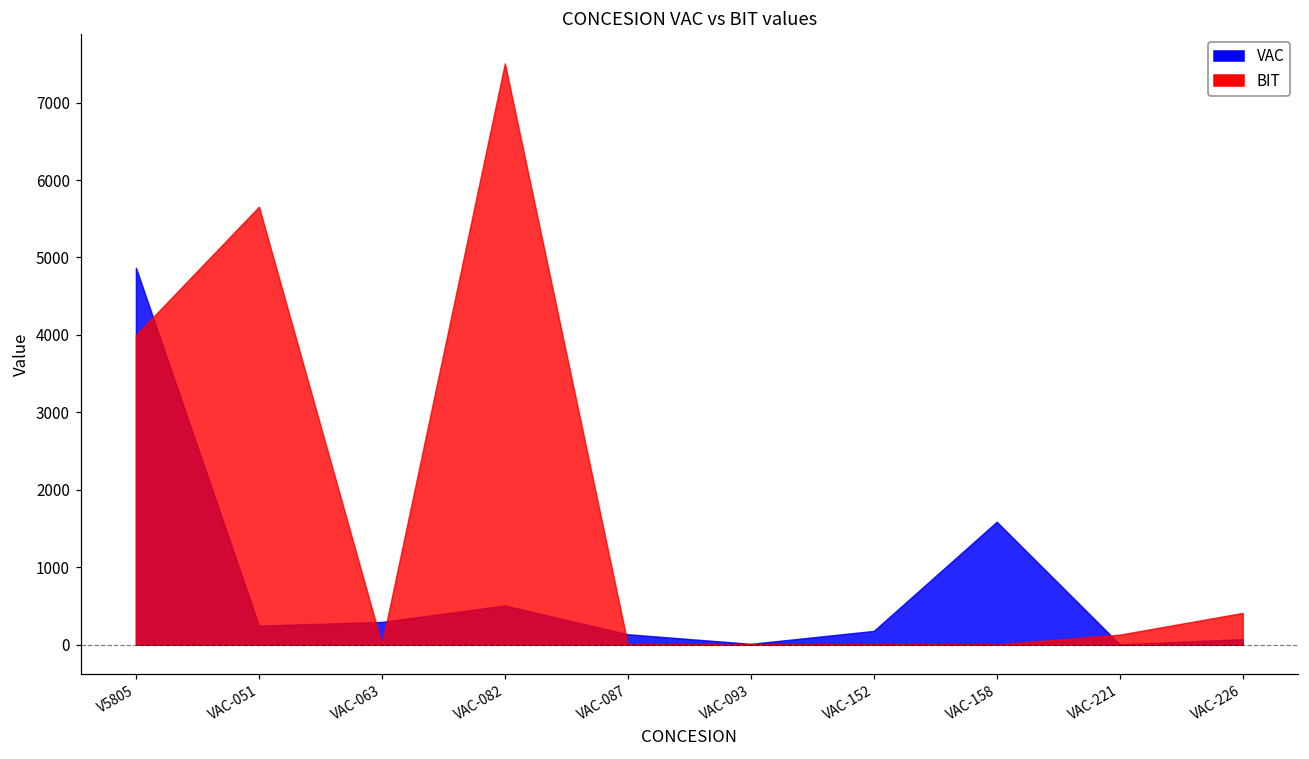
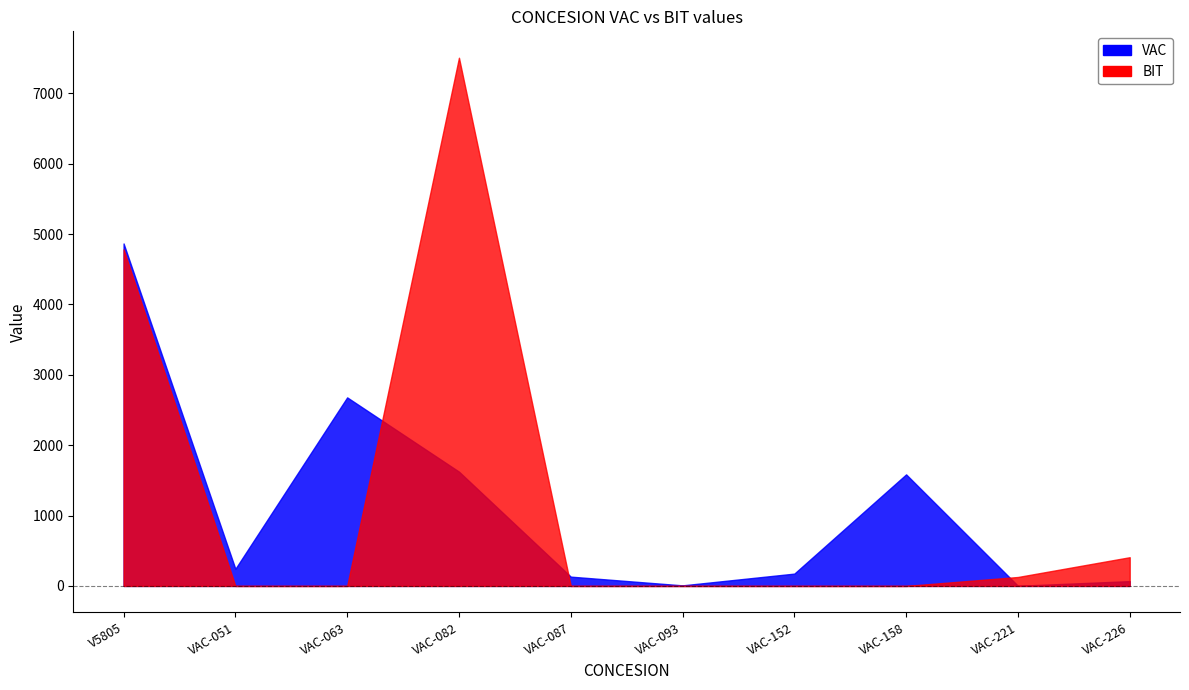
  {
    "VAC": {
      "V5805": 4900,
      "VAC-051": 200,
-     "VAC-063": 300,
-     "VAC-082": 500,
+     "VAC-063": 2700,
+     "VAC-082": 1600,
      "VAC-087": 100,
      "VAC-152": 200,
      "VAC-158": 1600,
      "VAC-226": 100
    },
    "BIT": {
-     "V5805": 4000,
-     "VAC-051": 5700,
+     "V5805": 4800,
+     "VAC-051": 0,
      "VAC-063": 0,
      "VAC-082": 7500,
      "VAC-087": 0,
      "VAC-152": 0,
      "VAC-158": 0,
      "VAC-221": 100,
      "VAC-226": 400
    }
  }
